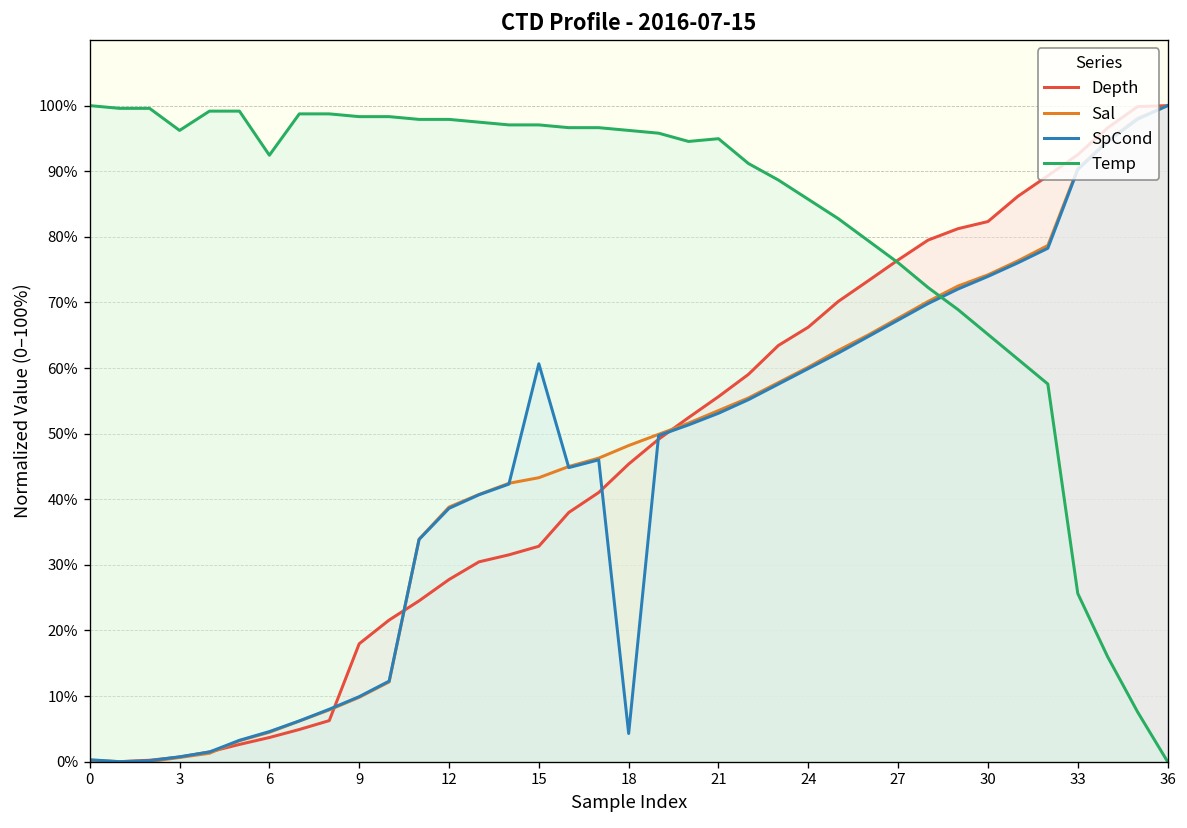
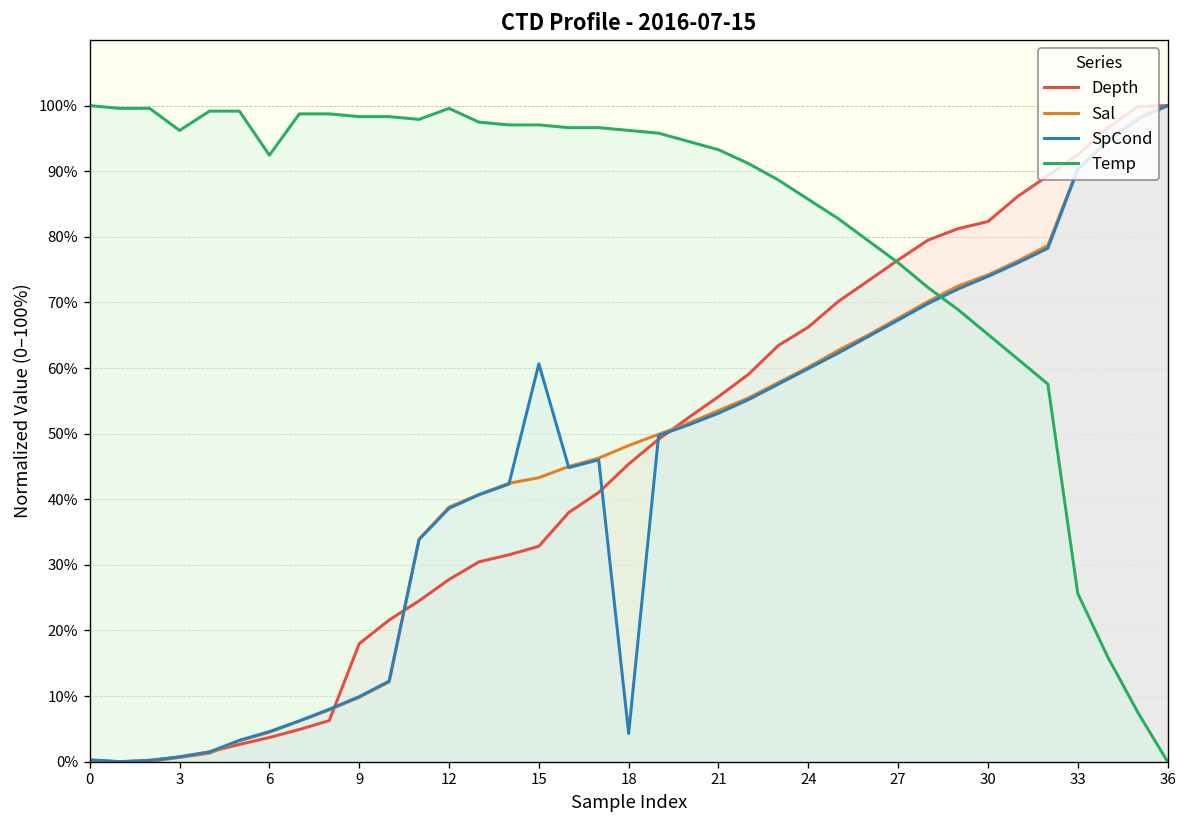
  {
    "SpCond": {
      "15": "61%",
      "18": "4%"
    },
    "Temp": {
      "0": "100%",
      "3": "96%",
      "6": "92%",
      "9": "98%",
-     "12": "98%",
+     "12": "100%",
      "15": "97%",
      "18": "96%",
-     "21": "95%",
+     "21": "93%",
      "24": "86%",
      "30": "65%",
      "33": "26%",
      "36": "0%"
    }
  }
